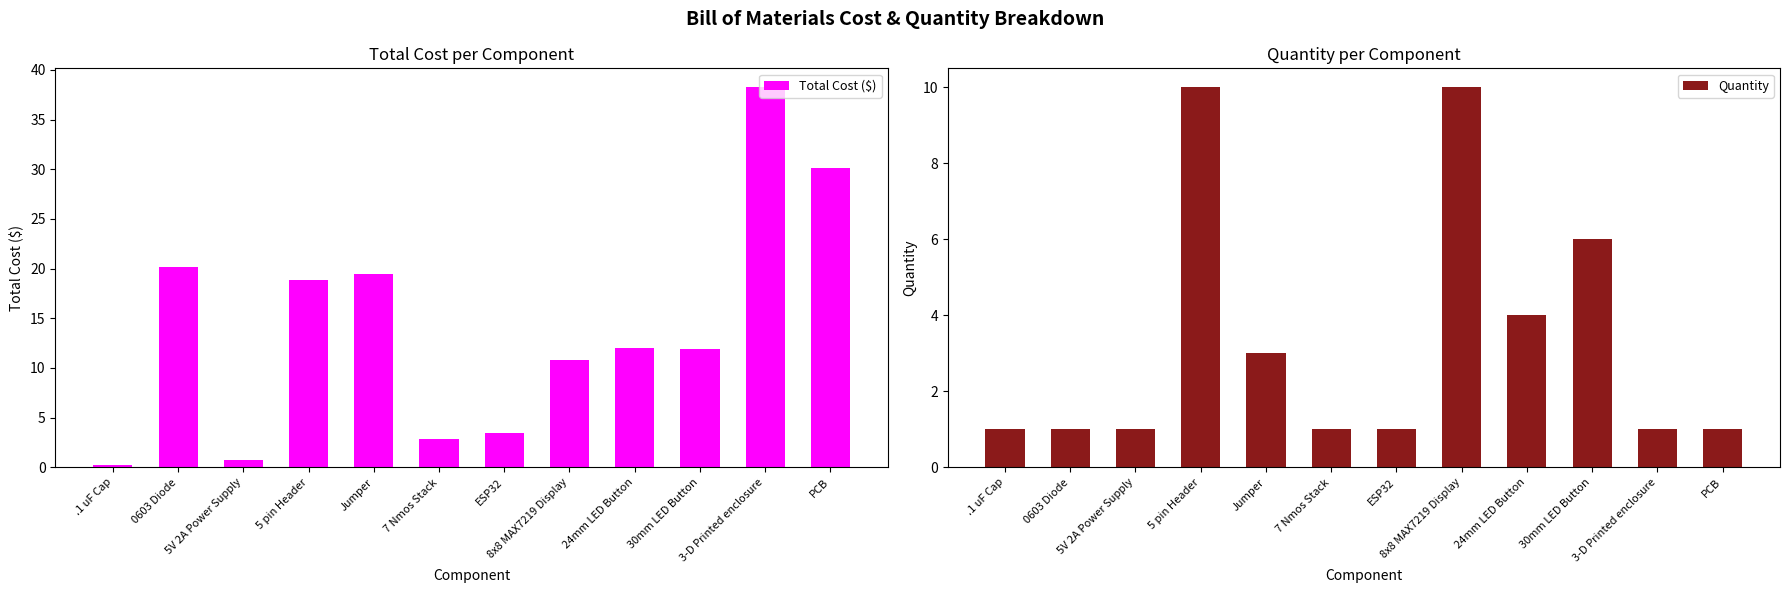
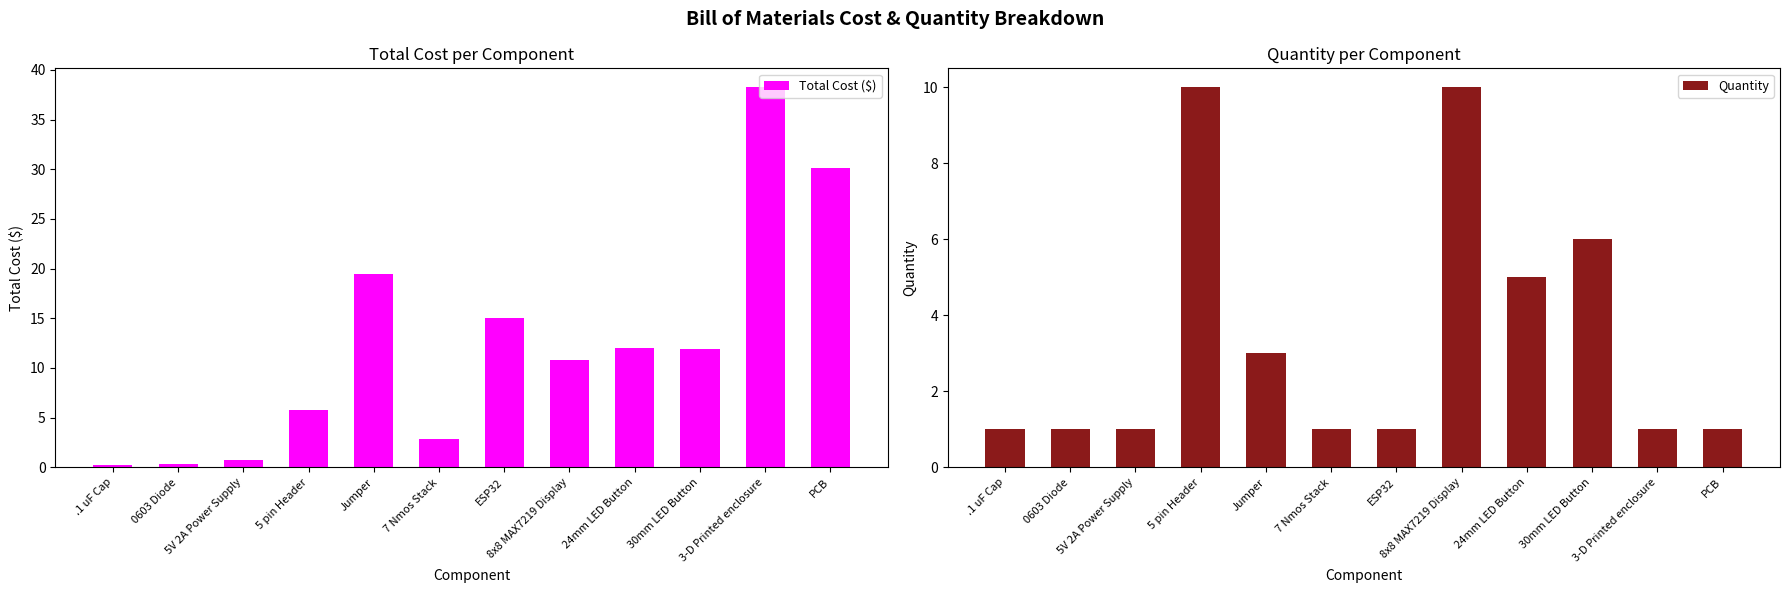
  {
    "Total Cost per Component": {
-     "0603 Diode": 20,
+     "0603 Diode": 0,
      "5V 2A Power Supply": 1,
-     "5 pin Header": 19,
+     "5 pin Header": 6,
      "Jumper": 19,
      "7 Nmos Stack": 3,
-     "ESP32": 4,
+     "ESP32": 15,
      "8x8 MAX7219 Display": 11,
      "24mm LED Button": 12,
      "30mm LED Button": 12,
      "PCB": 30
    },
    "Quantity per Component": {
      ".1 uF Cap": 1,
      "0603 Diode": 1,
      "5V 2A Power Supply": 1,
      "5 pin Header": 10,
      "Jumper": 3,
      "7 Nmos Stack": 1,
      "ESP32": 1,
      "8x8 MAX7219 Display": 10,
-     "24mm LED Button": 4,
+     "24mm LED Button": 5,
      "30mm LED Button": 6,
      "3-D Printed enclosure": 1,
      "PCB": 1
    }
  }
